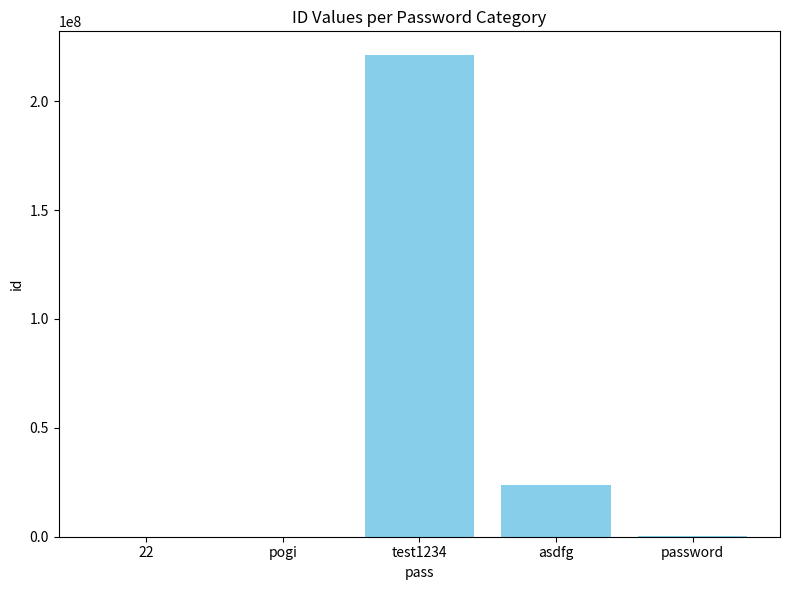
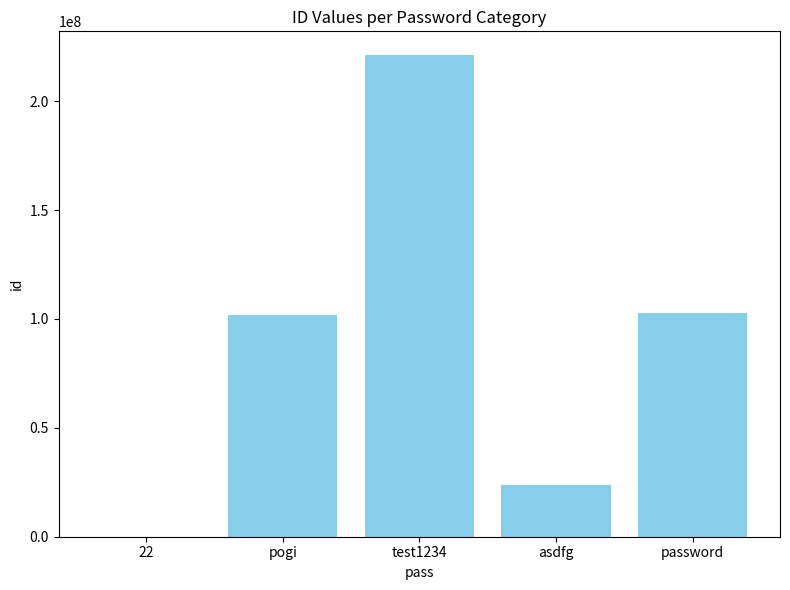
  {
-   "pogi": 0,
+   "pogi": 102000000,
    "test1234": 221000000,
    "asdfg": 24000000,
-   "password": 0
+   "password": 103000000
  }
